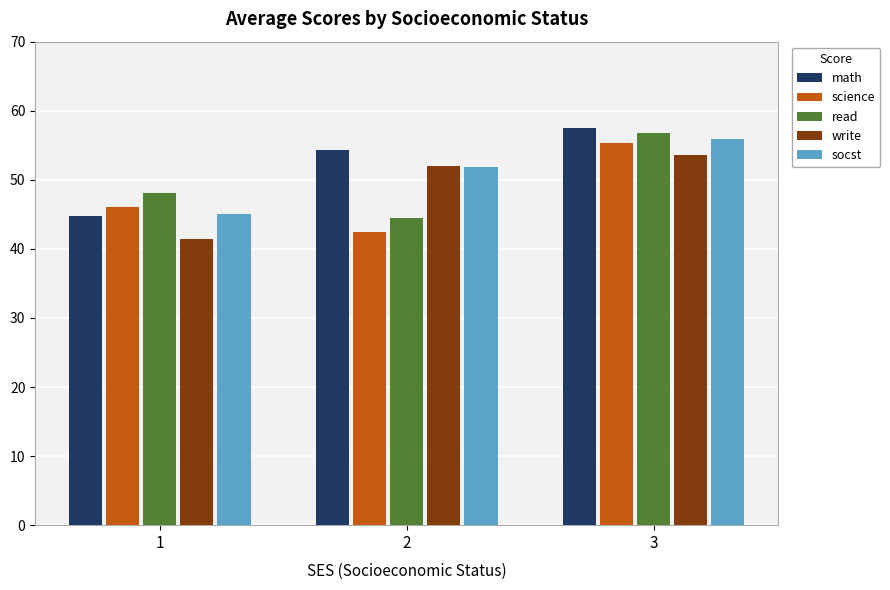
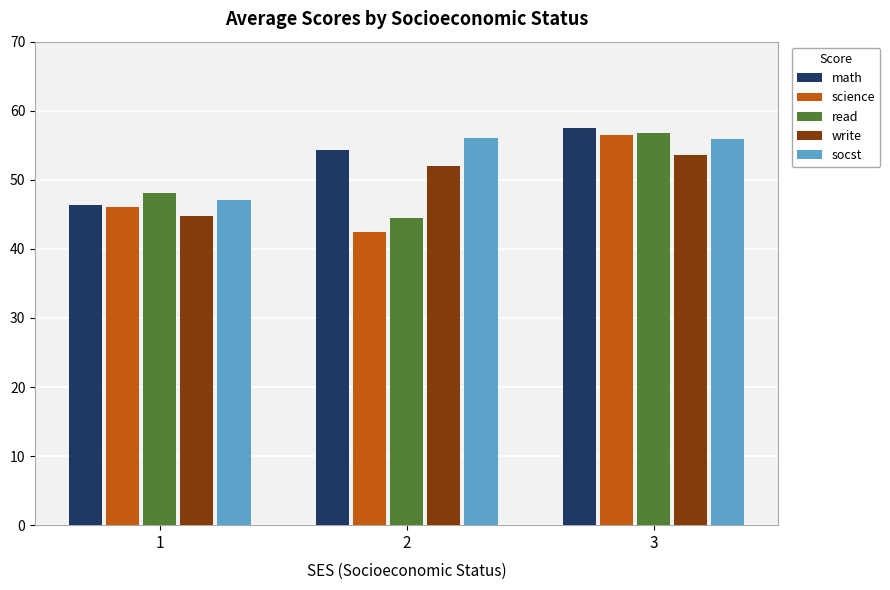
  {
    "math": {
-     "1": 45,
+     "1": 46,
      "2": 54,
      "3": 58
    },
    "science": {
      "1": 46,
      "2": 42,
-     "3": 55
+     "3": 57
    },
    "read": {
      "1": 48,
      "2": 44,
      "3": 57
    },
    "write": {
-     "1": 41,
+     "1": 45,
      "2": 52,
      "3": 54
    },
    "socst": {
-     "1": 45,
-     "2": 52,
+     "1": 47,
+     "2": 56,
      "3": 56
    }
  }
